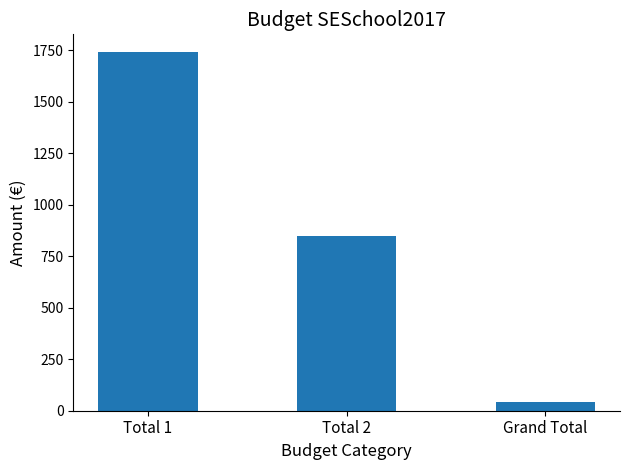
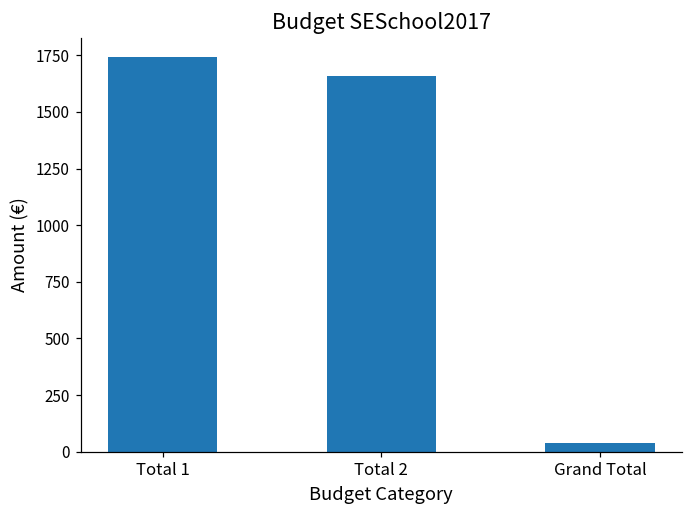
  {
    "Total 1": 1740,
-   "Total 2": 850,
+   "Total 2": 1660,
    "Grand Total": 40
  }
